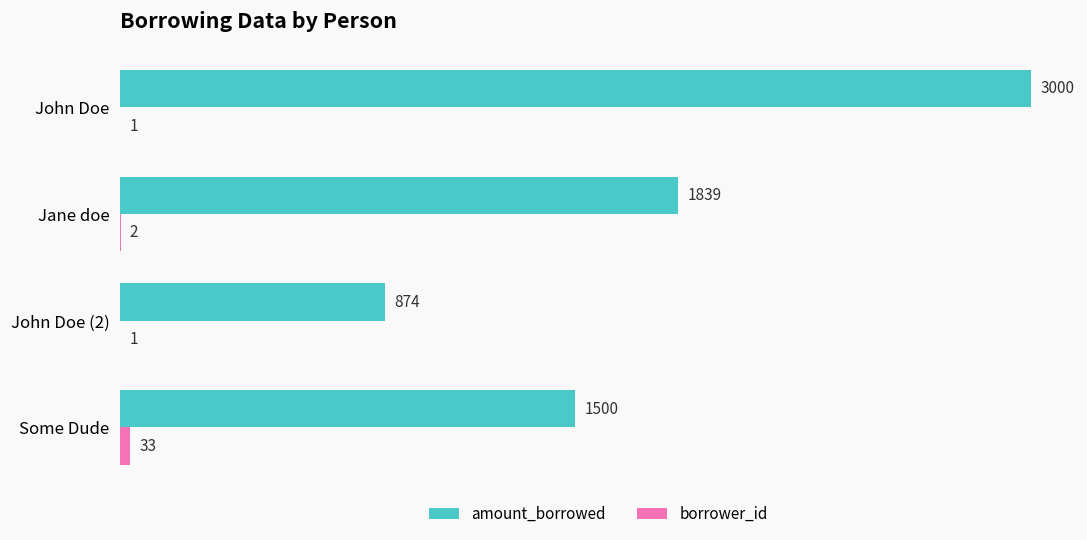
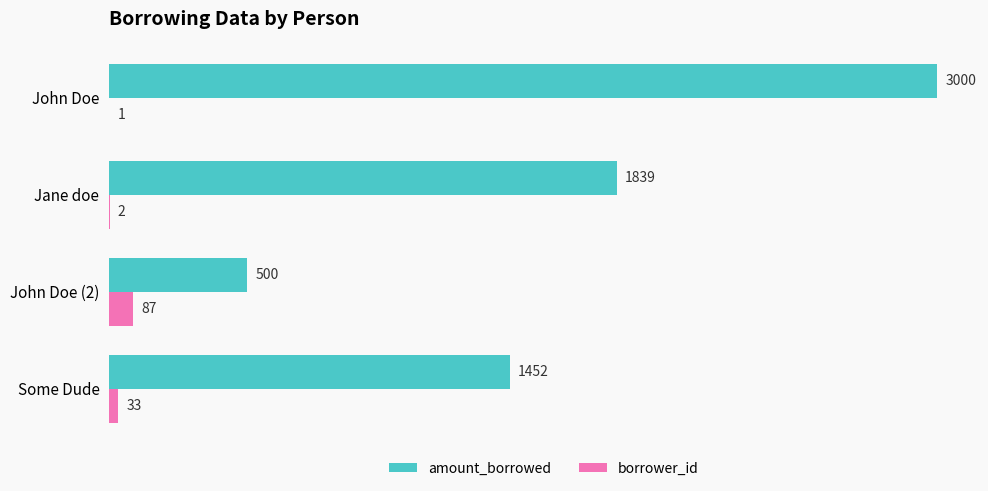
  {
    "amount_borrowed": {
      "John Doe": 3000,
      "Jane doe": 1839,
-     "John Doe (2)": 874,
-     "Some Dude": 1500
+     "John Doe (2)": 500,
+     "Some Dude": 1452
    },
    "borrower_id": {
      "John Doe": 1,
      "Jane doe": 2,
-     "John Doe (2)": 1,
+     "John Doe (2)": 87,
      "Some Dude": 33
    }
  }
